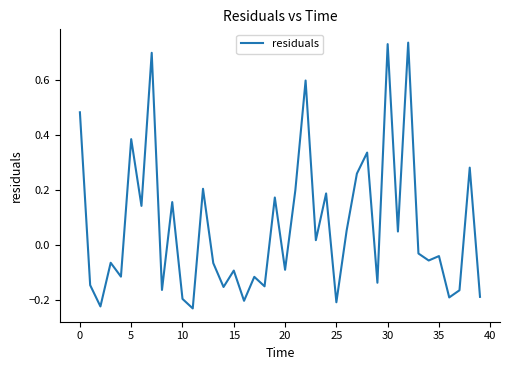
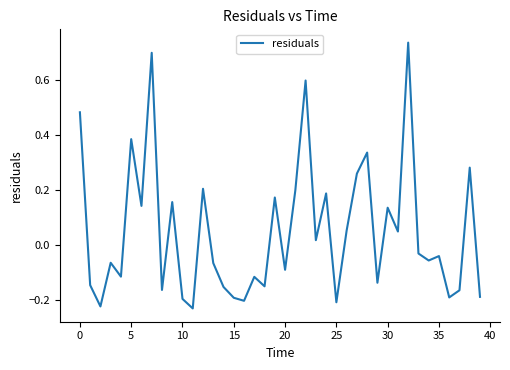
  {
    "0": 0.48,
    "5": 0.39,
    "10": -0.20,
-   "15": -0.09,
+   "15": -0.19,
    "20": -0.09,
    "25": -0.21,
-   "30": 0.73,
+   "30": 0.13,
    "35": -0.04
  }
